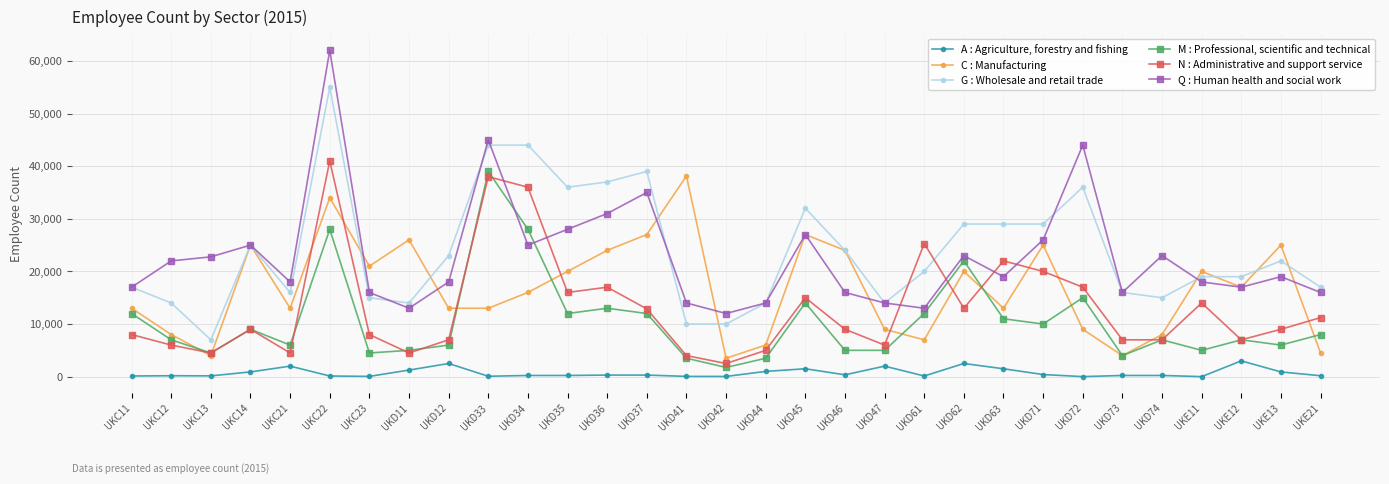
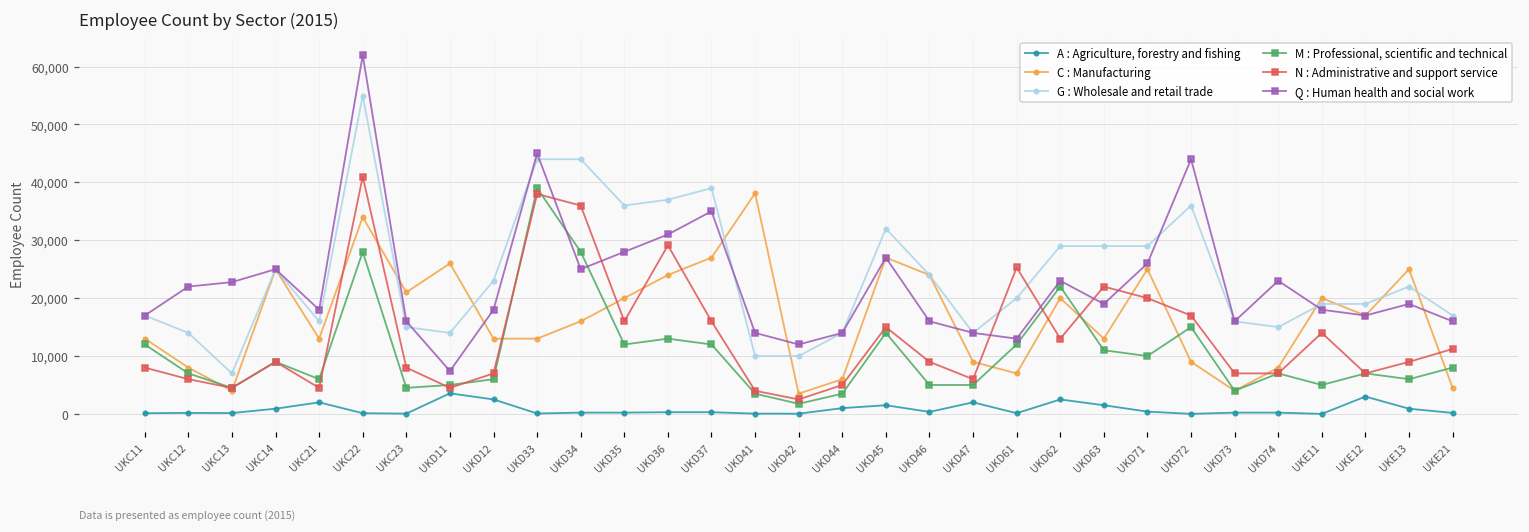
  {
    "A : Agriculture, forestry and fishing": {
      "UKC11": "0",
      "UKC12": "0",
      "UKC13": "0",
      "UKC14": "1,000",
      "UKC21": "2,000",
      "UKC22": "0",
      "UKC23": "0",
-     "UKD11": "1,000",
+     "UKD11": "4,000",
      "UKD12": "3,000",
      "UKD33": "0",
      "UKD34": "0",
      "UKD35": "0",
      "UKD36": "0",
      "UKD37": "0",
      "UKD41": "0",
      "UKD42": "0",
      "UKD44": "1,000",
      "UKD45": "2,000",
      "UKD46": "0",
      "UKD47": "2,000",
      "UKD61": "0",
      "UKD62": "3,000",
      "UKD63": "2,000",
      "UKD71": "0",
      "UKD72": "0",
      "UKD73": "0",
      "UKD74": "0",
      "UKE11": "0",
      "UKE12": "3,000",
      "UKE13": "1,000",
      "UKE21": "0"
    },
    "C : Manufacturing": {
      "UKC11": "13,000",
      "UKC12": "8,000",
      "UKC13": "4,000",
      "UKC21": "13,000",
      "UKC22": "34,000",
      "UKC23": "21,000",
      "UKD11": "26,000",
      "UKD12": "13,000",
      "UKD33": "13,000",
      "UKD34": "16,000",
      "UKD35": "20,000",
      "UKD36": "24,000",
      "UKD37": "27,000",
      "UKD41": "38,000",
      "UKD42": "4,000",
      "UKD44": "6,000",
      "UKD47": "9,000",
      "UKD61": "7,000",
      "UKD62": "20,000",
      "UKD63": "13,000",
      "UKD71": "25,000",
      "UKD72": "9,000",
      "UKD74": "8,000",
      "UKE11": "20,000",
      "UKE13": "25,000",
      "UKE21": "5,000"
    },
    "G : Wholesale and retail trade": {
      "UKC12": "14,000",
      "UKC13": "7,000",
      "UKC21": "16,000",
      "UKC22": "55,000",
      "UKC23": "15,000",
      "UKD11": "14,000",
      "UKD12": "23,000",
      "UKD33": "44,000",
      "UKD34": "44,000",
      "UKD35": "36,000",
      "UKD36": "37,000",
      "UKD37": "39,000",
      "UKD41": "10,000",
      "UKD42": "10,000",
      "UKD45": "32,000",
      "UKD61": "20,000",
      "UKD62": "29,000",
      "UKD63": "29,000",
      "UKD71": "29,000",
      "UKD72": "36,000",
      "UKD74": "15,000",
      "UKE11": "19,000",
      "UKE12": "19,000",
      "UKE13": "22,000",
      "UKE21": "17,000"
    },
    "M : Professional, scientific and technical": {
      "UKC11": "12,000",
      "UKC12": "7,000",
      "UKC21": "6,000",
      "UKC22": "28,000",
      "UKC23": "5,000",
      "UKD11": "5,000",
      "UKD12": "6,000",
      "UKD33": "39,000",
      "UKD34": "28,000",
      "UKD35": "12,000",
      "UKD36": "13,000",
      "UKD37": "12,000",
      "UKD41": "4,000",
      "UKD42": "2,000",
      "UKD44": "4,000",
      "UKD45": "14,000",
      "UKD46": "5,000",
      "UKD47": "5,000",
      "UKD61": "12,000",
      "UKD62": "22,000",
      "UKD63": "11,000",
      "UKD71": "10,000",
      "UKD72": "15,000",
      "UKE11": "5,000",
      "UKE13": "6,000",
      "UKE21": "8,000"
    },
    "N : Administrative and support service": {
      "UKC11": "8,000",
      "UKC12": "6,000",
      "UKC21": "5,000",
      "UKC22": "41,000",
      "UKC23": "8,000",
      "UKD11": "5,000",
      "UKD12": "7,000",
      "UKD33": "38,000",
      "UKD34": "36,000",
      "UKD35": "16,000",
-     "UKD36": "17,000",
-     "UKD37": "13,000",
+     "UKD36": "29,000",
+     "UKD37": "16,000",
      "UKD41": "4,000",
      "UKD42": "3,000",
      "UKD44": "5,000",
      "UKD45": "15,000",
      "UKD46": "9,000",
      "UKD47": "6,000",
      "UKD61": "25,000",
      "UKD62": "13,000",
      "UKD63": "22,000",
      "UKD71": "20,000",
      "UKD72": "17,000",
      "UKD73": "7,000",
      "UKE11": "14,000",
      "UKE13": "9,000",
      "UKE21": "11,000"
    },
    "Q : Human health and social work": {
      "UKC12": "22,000",
      "UKC13": "23,000",
      "UKC21": "18,000",
      "UKC22": "62,000",
      "UKC23": "16,000",
-     "UKD11": "13,000",
+     "UKD11": "7,000",
      "UKD12": "18,000",
      "UKD33": "45,000",
      "UKD34": "25,000",
      "UKD35": "28,000",
      "UKD36": "31,000",
      "UKD37": "35,000",
      "UKD41": "14,000",
      "UKD42": "12,000",
      "UKD46": "16,000",
      "UKD61": "13,000",
      "UKD62": "23,000",
      "UKD63": "19,000",
      "UKD71": "26,000",
      "UKD72": "44,000",
      "UKD74": "23,000",
      "UKE11": "18,000",
      "UKE13": "19,000",
      "UKE21": "16,000"
    }
  }
